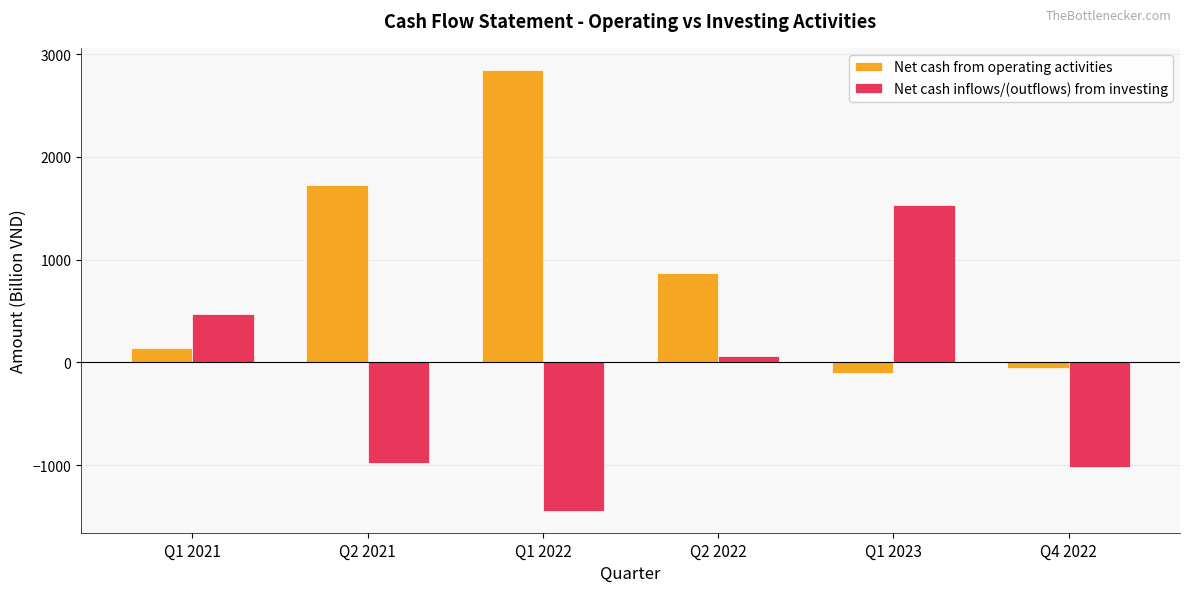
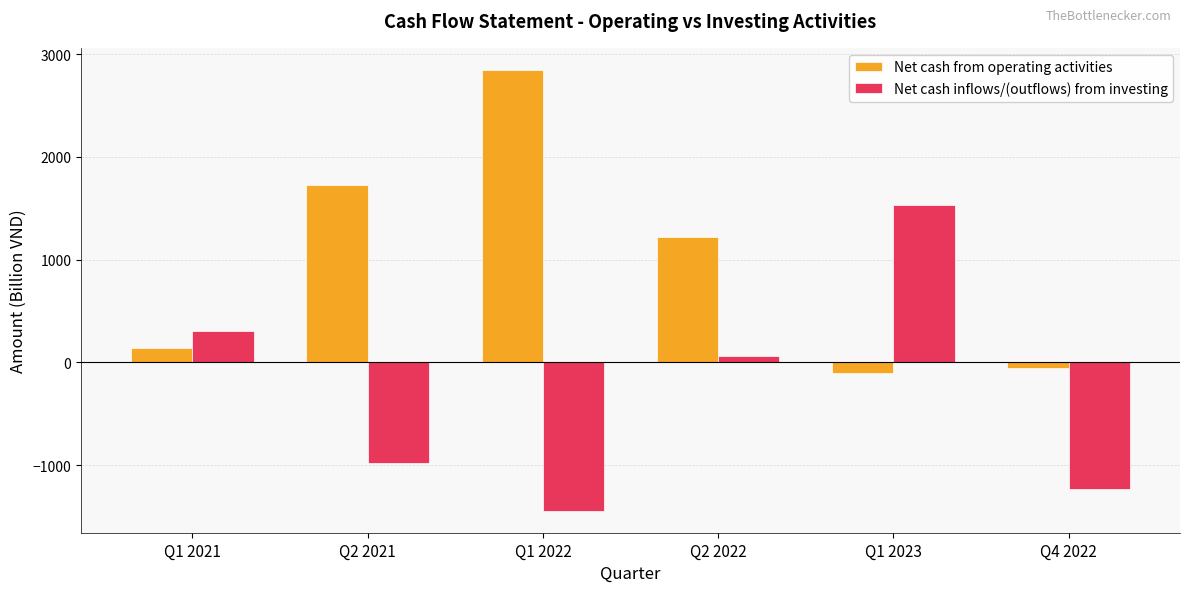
  {
    "Net cash from operating activities": {
      "Q1 2021": 140,
      "Q2 2021": 1730,
      "Q1 2022": 2850,
-     "Q2 2022": 870,
+     "Q2 2022": 1220,
      "Q1 2023": -100,
      "Q4 2022": -50
    },
    "Net cash inflows/(outflows) from investing": {
-     "Q1 2021": 470,
+     "Q1 2021": 300,
      "Q2 2021": -980,
      "Q1 2022": -1440,
      "Q2 2022": 60,
      "Q1 2023": 1530,
-     "Q4 2022": -1020
+     "Q4 2022": -1230
    }
  }
